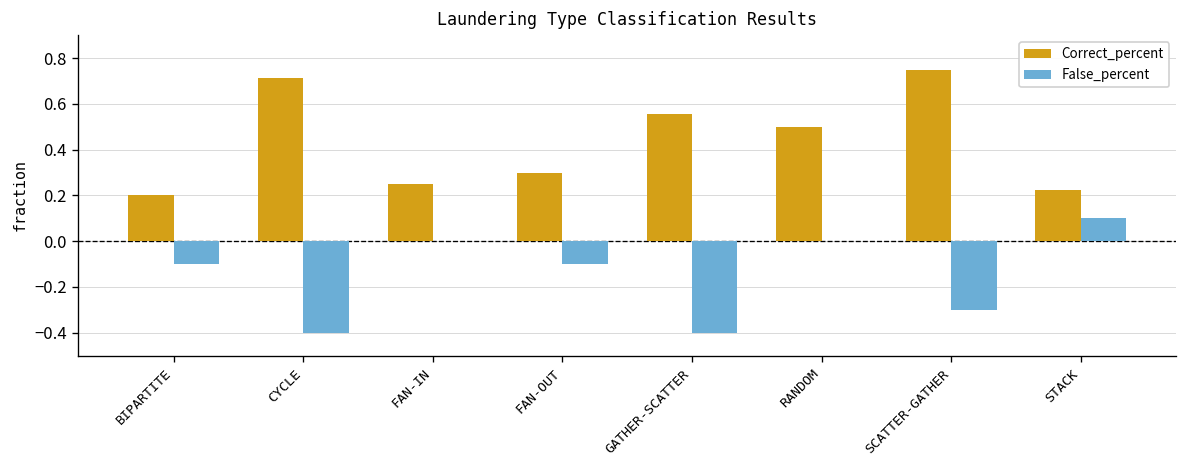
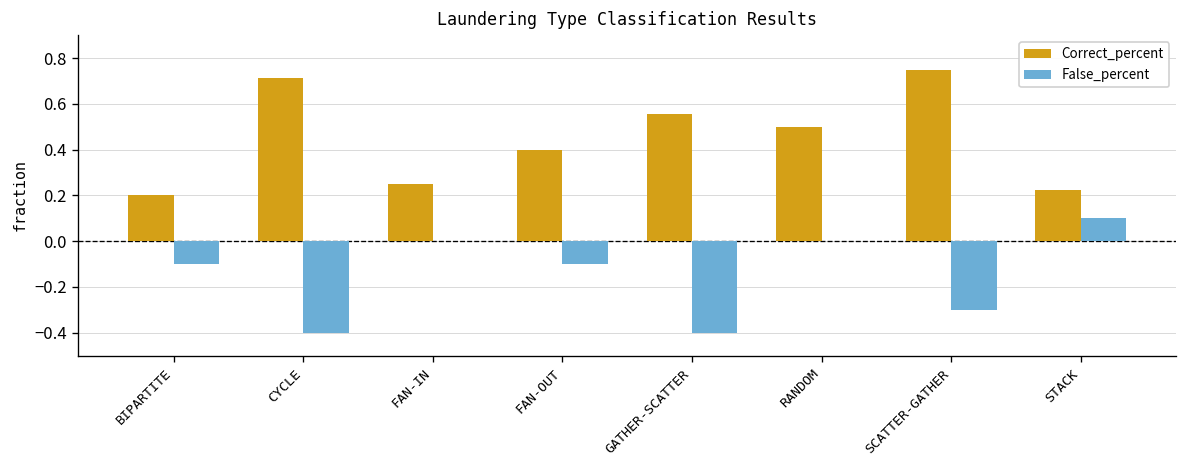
  {
    "Correct_percent": {
      "BIPARTITE": 0.2,
      "CYCLE": 0.71,
      "FAN-IN": 0.25,
-     "FAN-OUT": 0.3,
+     "FAN-OUT": 0.4,
      "GATHER-SCATTER": 0.56,
      "RANDOM": 0.5,
      "SCATTER-GATHER": 0.75,
      "STACK": 0.23
    },
    "False_percent": {
      "BIPARTITE": -0.1,
      "CYCLE": -0.4,
      "FAN-IN": 0.0,
      "FAN-OUT": -0.1,
      "GATHER-SCATTER": -0.4,
      "RANDOM": 0.0,
      "SCATTER-GATHER": -0.3,
      "STACK": 0.1
    }
  }
